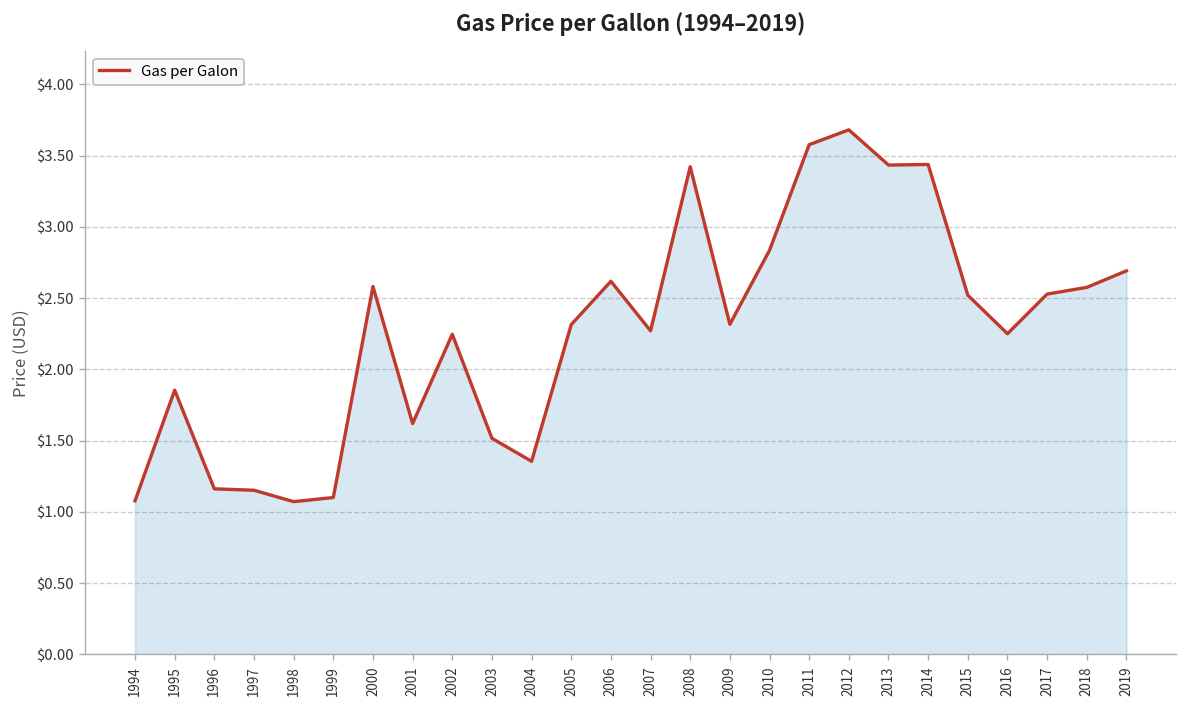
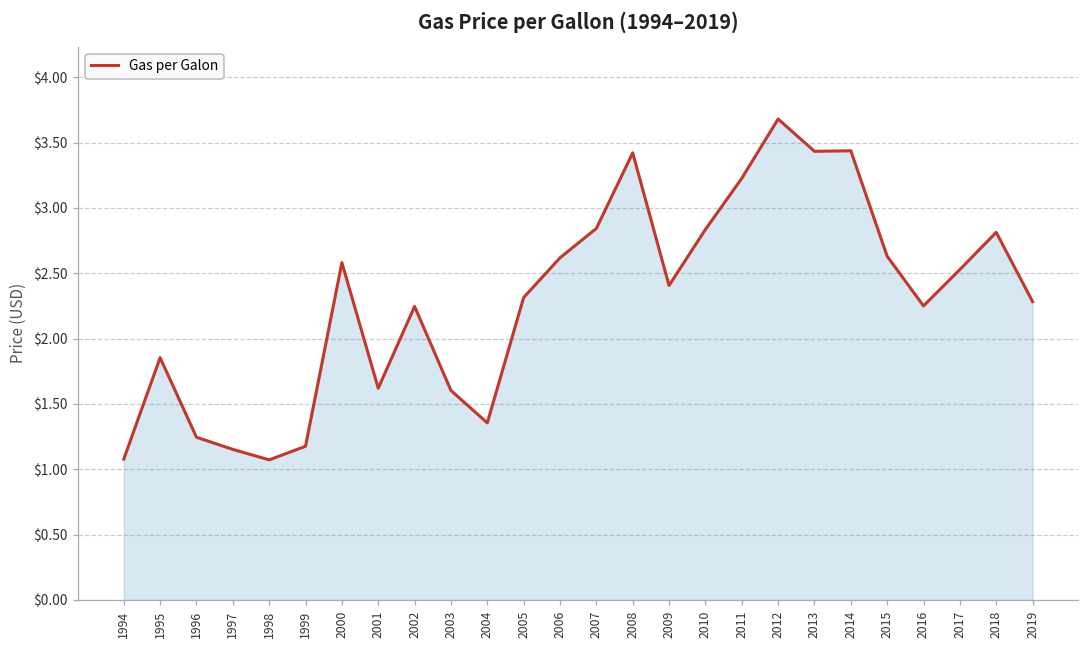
  {
    "1994": "$1.08",
    "1995": "$1.85",
-   "1996": "$1.16",
+   "1996": "$1.25",
    "1997": "$1.15",
    "1998": "$1.07",
-   "1999": "$1.10",
+   "1999": "$1.18",
    "2000": "$2.58",
    "2001": "$1.62",
    "2002": "$2.25",
-   "2003": "$1.52",
+   "2003": "$1.60",
    "2004": "$1.36",
    "2005": "$2.31",
    "2006": "$2.62",
-   "2007": "$2.27",
+   "2007": "$2.84",
    "2008": "$3.42",
-   "2009": "$2.32",
+   "2009": "$2.41",
    "2010": "$2.84",
-   "2011": "$3.58",
+   "2011": "$3.23",
    "2012": "$3.68",
    "2013": "$3.43",
    "2014": "$3.44",
-   "2015": "$2.52",
+   "2015": "$2.63",
    "2016": "$2.25",
    "2017": "$2.53",
-   "2018": "$2.58",
-   "2019": "$2.69"
+   "2018": "$2.81",
+   "2019": "$2.28"
  }
